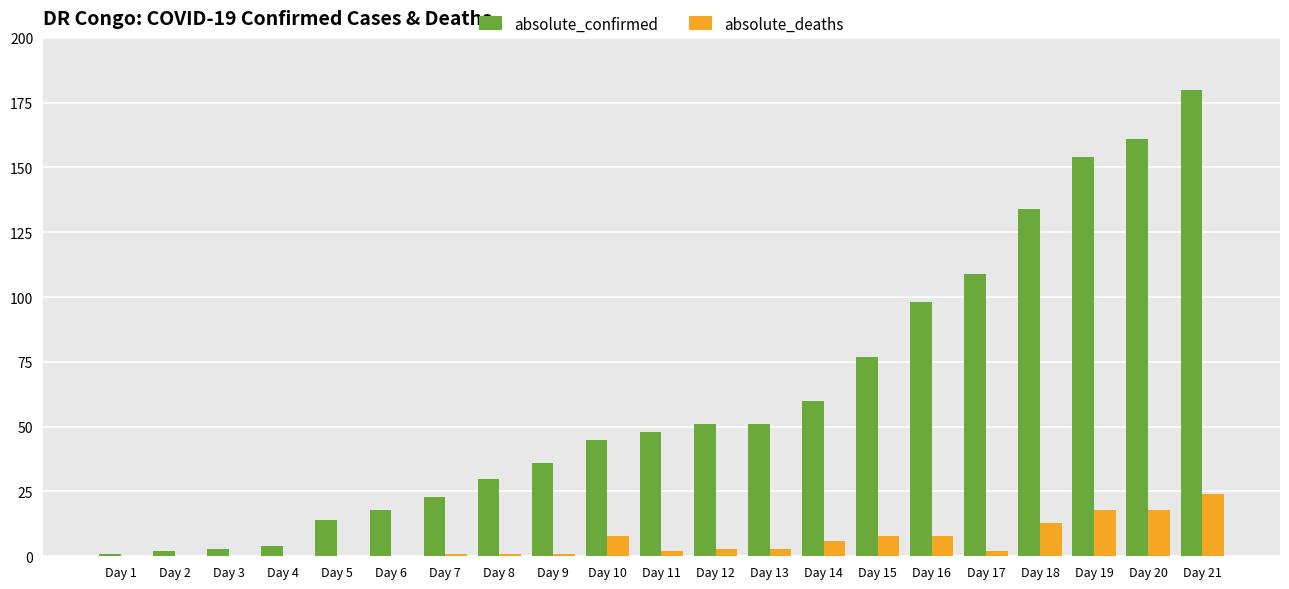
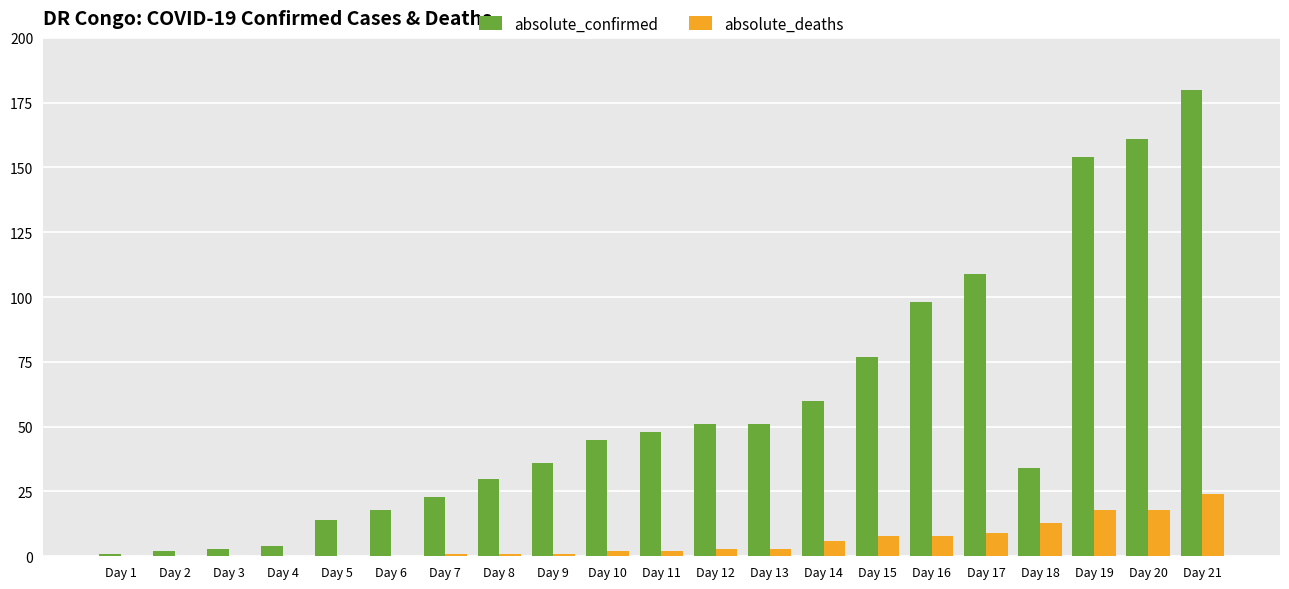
  {
    "absolute_confirmed": {
      "Day 1": 1,
      "Day 2": 2,
      "Day 3": 3,
      "Day 4": 4,
      "Day 5": 14,
      "Day 6": 18,
      "Day 7": 23,
      "Day 8": 30,
      "Day 9": 36,
      "Day 10": 45,
      "Day 11": 48,
      "Day 12": 51,
      "Day 13": 51,
      "Day 14": 60,
      "Day 15": 77,
      "Day 16": 98,
      "Day 17": 109,
-     "Day 18": 134,
+     "Day 18": 34,
      "Day 19": 154,
      "Day 20": 161,
      "Day 21": 180
    },
    "absolute_deaths": {
      "Day 1": 0,
      "Day 2": 0,
      "Day 3": 0,
      "Day 4": 0,
      "Day 5": 0,
      "Day 6": 0,
      "Day 7": 1,
      "Day 8": 1,
      "Day 9": 1,
-     "Day 10": 8,
+     "Day 10": 2,
      "Day 11": 2,
      "Day 12": 3,
      "Day 13": 3,
      "Day 14": 6,
      "Day 15": 8,
      "Day 16": 8,
-     "Day 17": 2,
+     "Day 17": 9,
      "Day 18": 13,
      "Day 19": 18,
      "Day 20": 18,
      "Day 21": 24
    }
  }
